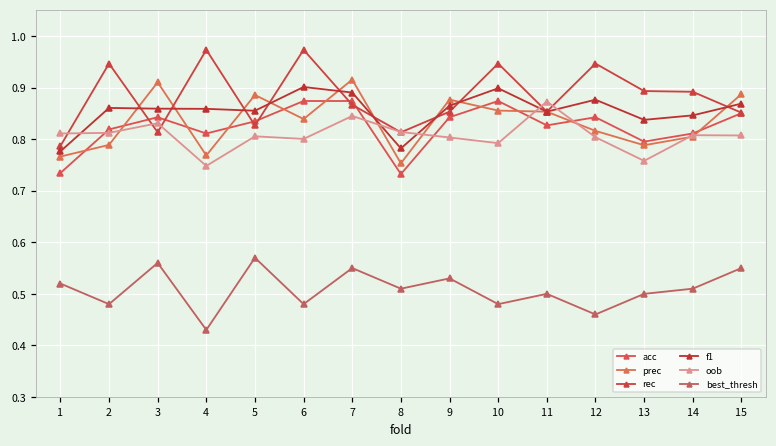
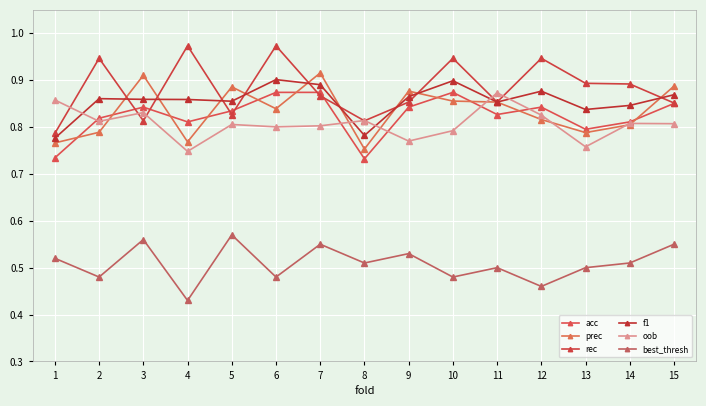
  {
    "oob": {
-     "1": 0.81,
+     "1": 0.86,
      "2": 0.81,
      "3": 0.83,
      "4": 0.75,
      "5": 0.81,
      "6": 0.80,
-     "7": 0.85,
-     "9": 0.80,
+     "7": 0.80,
+     "9": 0.77,
      "10": 0.79,
      "11": 0.87,
-     "12": 0.80,
+     "12": 0.83,
      "13": 0.76,
      "15": 0.81
    }
  }
